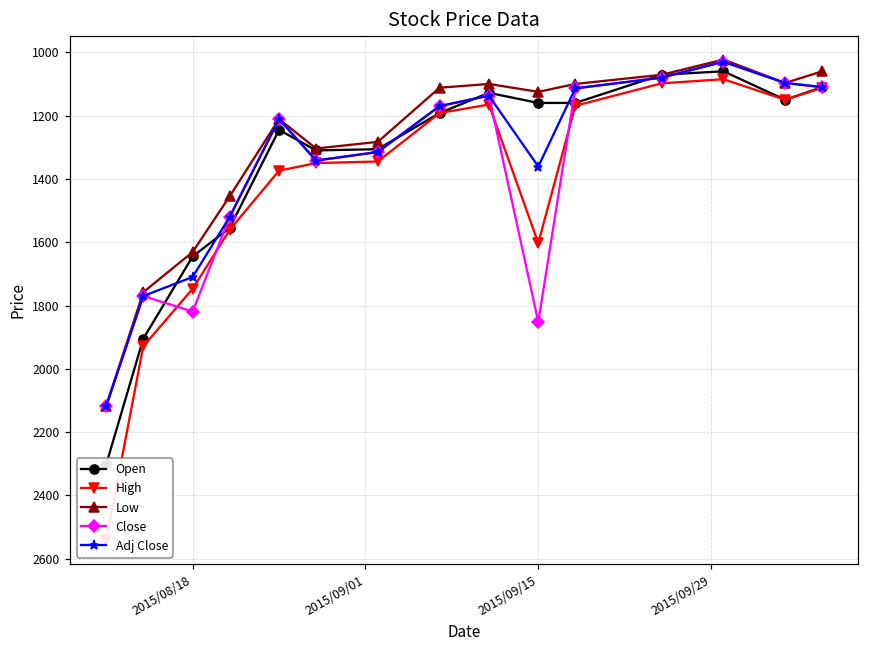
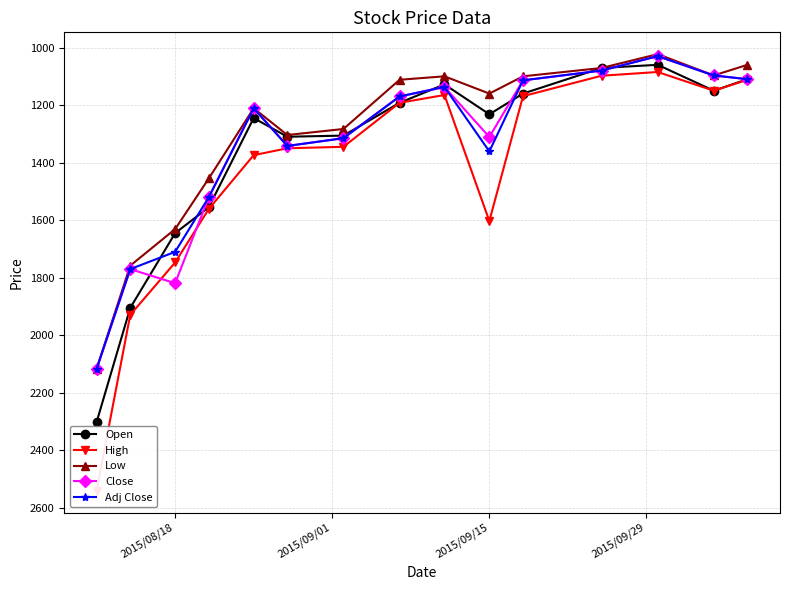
  {
    "Open": {
      "2015/08/18": 1650,
-     "2015/09/15": 1160
+     "2015/09/15": 1230
    },
    "High": {
      "2015/08/18": 1750,
      "2015/09/15": 1600
    },
    "Low": {
      "2015/08/18": 1630,
-     "2015/09/15": 1130
+     "2015/09/15": 1160
    },
    "Close": {
      "2015/08/18": 1820,
-     "2015/09/15": 1850
+     "2015/09/15": 1310
    },
    "Adj Close": {
      "2015/08/18": 1710,
      "2015/09/15": 1360
    }
  }
